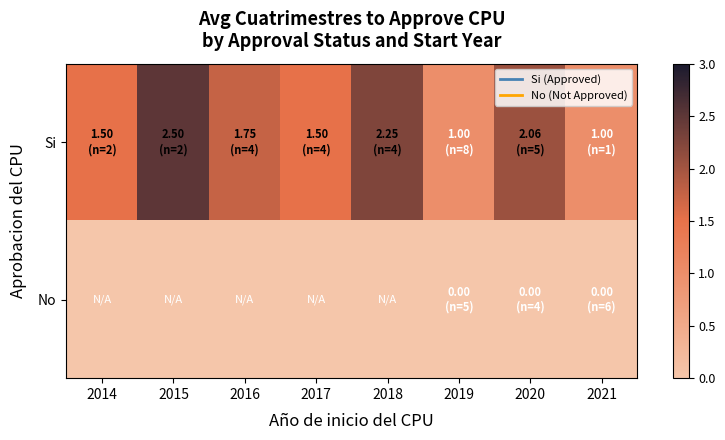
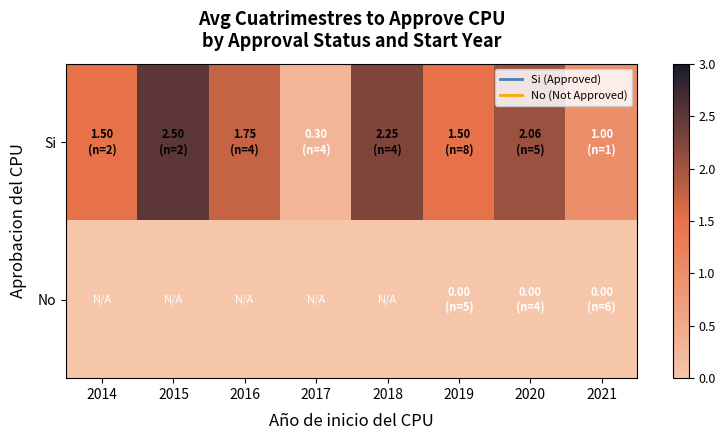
  {
    "Si": {
-     "2017": 1.50,
-     "2019": 1.00
+     "2017": 0.30,
+     "2019": 1.50
    }
  }
